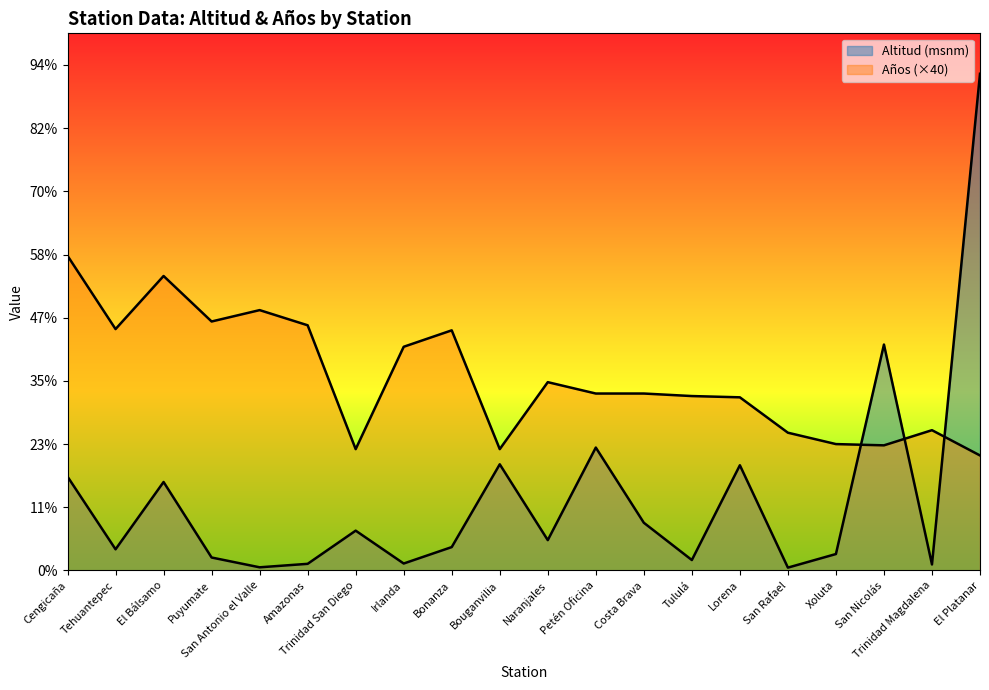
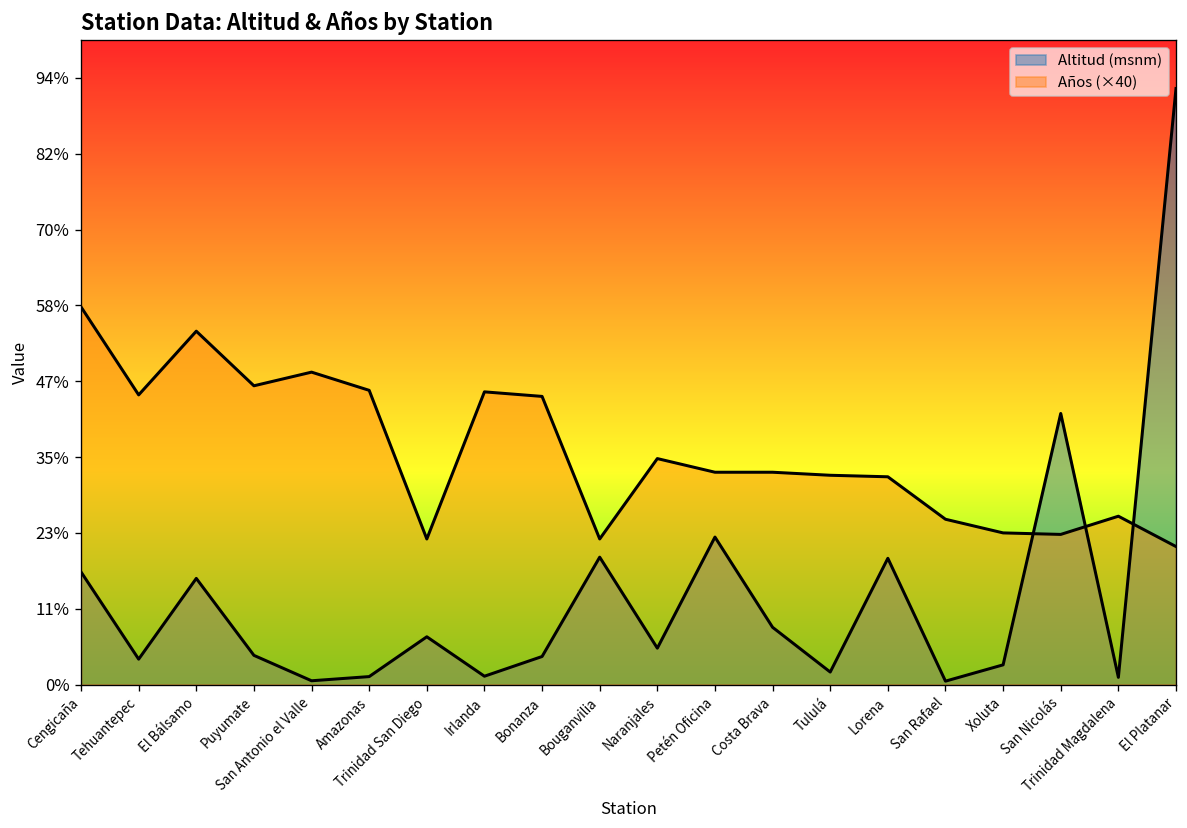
  {
    "Altitud (msnm)": {
      "Cengicaña": "17%",
      "Tehuantepec": "4%",
      "El Bálsamo": "16%",
-     "Puyumate": "2%",
+     "Puyumate": "5%",
      "San Antonio el Valle": "1%",
      "Amazonas": "1%",
      "Trinidad San Diego": "7%",
      "Irlanda": "1%",
      "Bonanza": "4%",
      "Bouganvilia": "20%",
      "Naranjales": "6%",
      "Petén Oficina": "23%",
      "Costa Brava": "9%",
      "Tululá": "2%",
      "Lorena": "20%",
      "San Rafael": "1%",
      "Xoluta": "3%",
      "San Nicolás": "42%",
      "Trinidad Magdalena": "1%",
      "El Platanar": "92%"
    },
    "Años (×40)": {
      "Cengicaña": "59%",
      "Tehuantepec": "45%",
      "El Bálsamo": "55%",
      "Puyumate": "46%",
      "San Antonio el Valle": "48%",
      "Amazonas": "46%",
      "Trinidad San Diego": "23%",
-     "Irlanda": "42%",
+     "Irlanda": "45%",
      "Bonanza": "45%",
      "Bouganvilia": "23%",
      "Naranjales": "35%",
      "Petén Oficina": "33%",
      "Costa Brava": "33%",
      "Tululá": "32%",
      "Lorena": "32%",
      "San Rafael": "26%",
      "Xoluta": "24%",
      "San Nicolás": "23%",
      "Trinidad Magdalena": "26%",
      "El Platanar": "21%"
    }
  }
